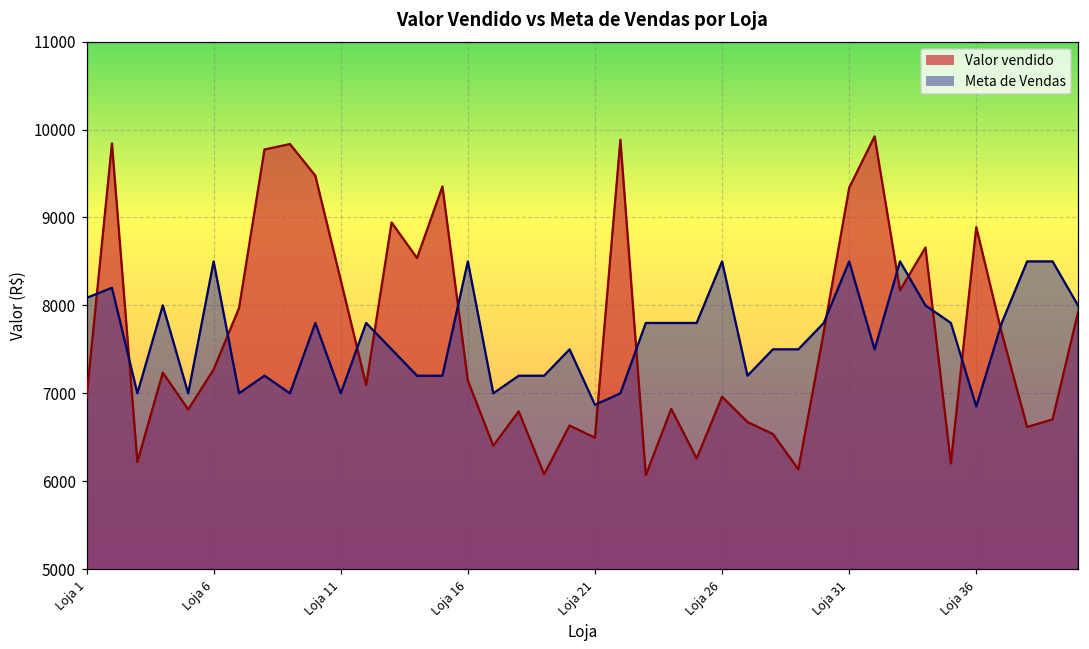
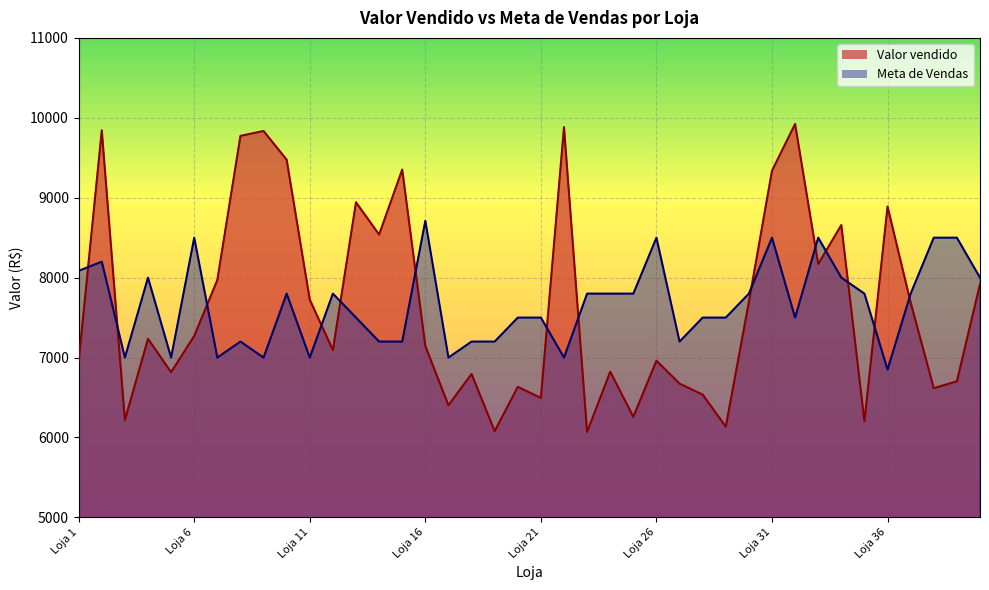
  {
    "Valor vendido": {
      "Loja 1": 7000,
      "Loja 6": 7300,
-     "Loja 11": 8300,
+     "Loja 11": 7700,
      "Loja 16": 7100,
      "Loja 21": 6500,
      "Loja 26": 7000,
      "Loja 31": 9300,
      "Loja 36": 8900
    },
    "Meta de Vendas": {
      "Loja 1": 8100,
      "Loja 6": 8500,
      "Loja 11": 7000,
-     "Loja 16": 8500,
-     "Loja 21": 6900,
+     "Loja 16": 8700,
+     "Loja 21": 7500,
      "Loja 26": 8500,
      "Loja 31": 8500,
      "Loja 36": 6900
    }
  }
